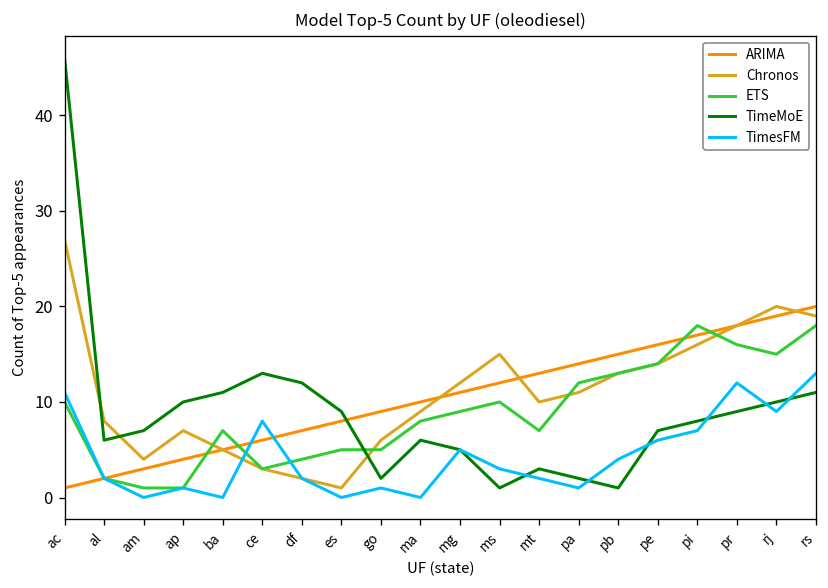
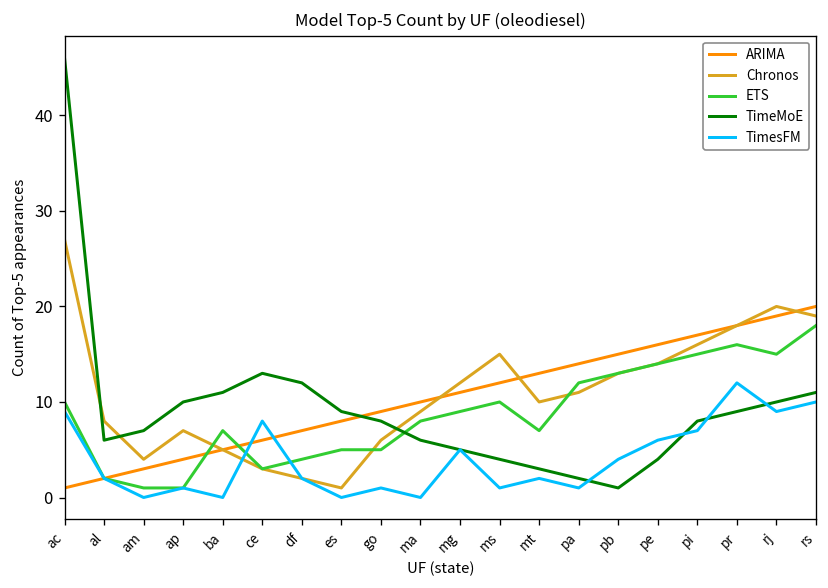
  {
    "ETS": {
      "ac": 10,
      "am": 1,
      "ba": 7,
      "df": 4,
      "es": 5,
      "go": 5,
      "ma": 8,
      "mg": 9,
      "ms": 10,
      "mt": 7,
      "pa": 12,
-     "pi": 18,
+     "pi": 15,
      "pr": 16,
      "rj": 15,
      "rs": 18
    },
    "TimeMoE": {
      "ac": 46,
      "al": 6,
      "am": 7,
      "ap": 10,
      "ba": 11,
      "ce": 13,
      "df": 12,
      "es": 9,
-     "go": 2,
+     "go": 8,
      "ma": 6,
-     "ms": 1,
+     "ms": 4,
      "mt": 3,
      "pa": 2,
      "pb": 1,
-     "pe": 7,
+     "pe": 4,
      "pi": 8,
      "pr": 9,
      "rj": 10,
      "rs": 11
    },
    "TimesFM": {
-     "ac": 11,
+     "ac": 9,
      "am": 0,
      "ba": 0,
      "ce": 8,
      "es": 0,
      "go": 1,
      "ma": 0,
-     "ms": 3,
+     "ms": 1,
      "mt": 2,
      "pa": 1,
      "pb": 4,
      "pe": 6,
      "pi": 7,
      "pr": 12,
      "rj": 9,
-     "rs": 13
+     "rs": 10
    }
  }
